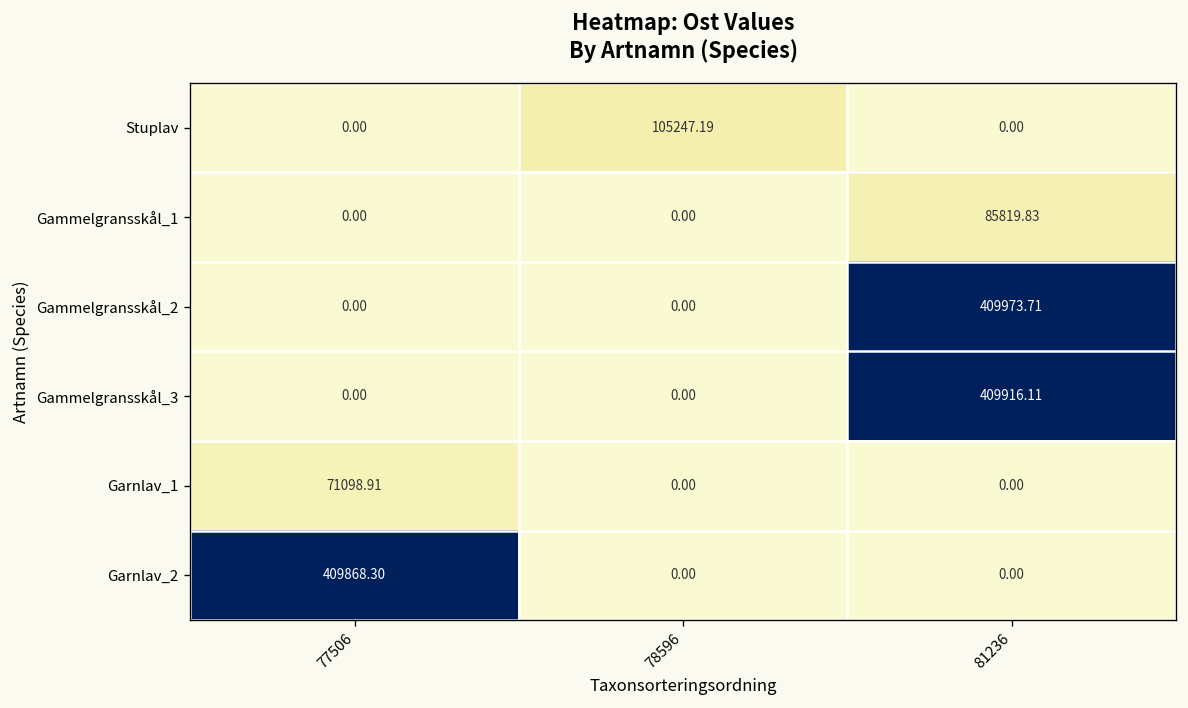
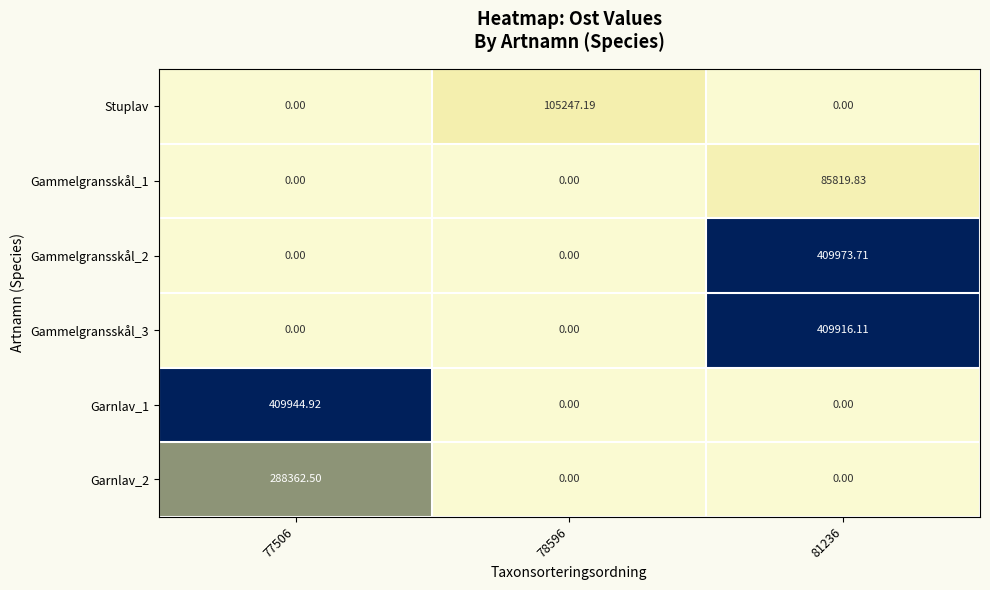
  {
    "Stuplav": {
      "77506": 0.00,
      "78596": 105247.19,
      "81236": 0.00
    },
    "Gammelgransskål_1": {
      "77506": 0.00,
      "78596": 0.00,
      "81236": 85819.83
    },
    "Gammelgransskål_2": {
      "77506": 0.00,
      "78596": 0.00,
      "81236": 409973.71
    },
    "Gammelgransskål_3": {
      "77506": 0.00,
      "78596": 0.00,
      "81236": 409916.11
    },
    "Garnlav_1": {
-     "77506": 71098.91,
+     "77506": 409944.92,
      "78596": 0.00,
      "81236": 0.00
    },
    "Garnlav_2": {
-     "77506": 409868.30,
+     "77506": 288362.50,
      "78596": 0.00,
      "81236": 0.00
    }
  }
